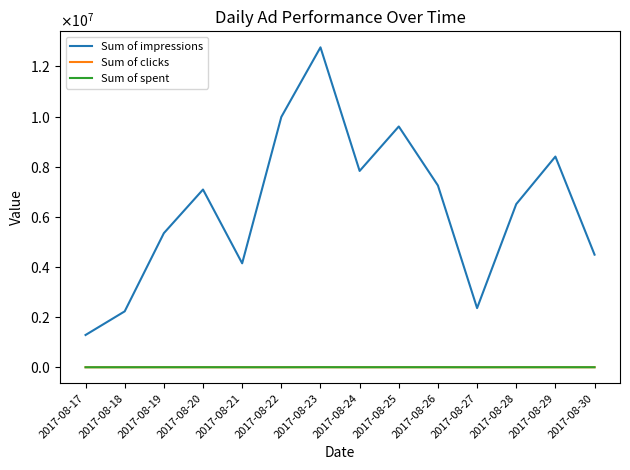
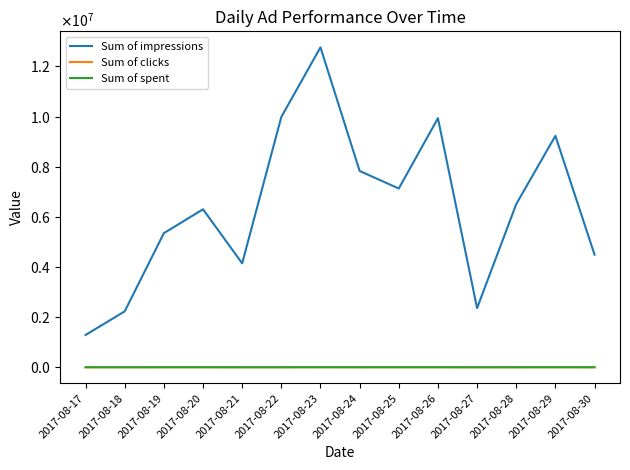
  {
    "Sum of impressions": {
      "2017-08-17": 1300000,
      "2017-08-18": 2200000,
      "2017-08-19": 5300000,
-     "2017-08-20": 7100000,
+     "2017-08-20": 6300000,
      "2017-08-21": 4100000,
      "2017-08-22": 10000000,
      "2017-08-23": 12800000,
      "2017-08-24": 7800000,
-     "2017-08-25": 9600000,
-     "2017-08-26": 7300000,
+     "2017-08-25": 7100000,
+     "2017-08-26": 9900000,
      "2017-08-27": 2400000,
      "2017-08-28": 6500000,
-     "2017-08-29": 8400000,
+     "2017-08-29": 9200000,
      "2017-08-30": 4500000
    },
    "Sum of spent": {
      "2017-08-17": 0,
      "2017-08-18": 0,
      "2017-08-19": 0,
      "2017-08-20": 0,
      "2017-08-21": 0,
      "2017-08-22": 0,
      "2017-08-23": 0,
      "2017-08-24": 0,
      "2017-08-25": 0,
      "2017-08-26": 0,
      "2017-08-27": 0,
      "2017-08-28": 0,
      "2017-08-29": 0,
      "2017-08-30": 0
    }
  }
